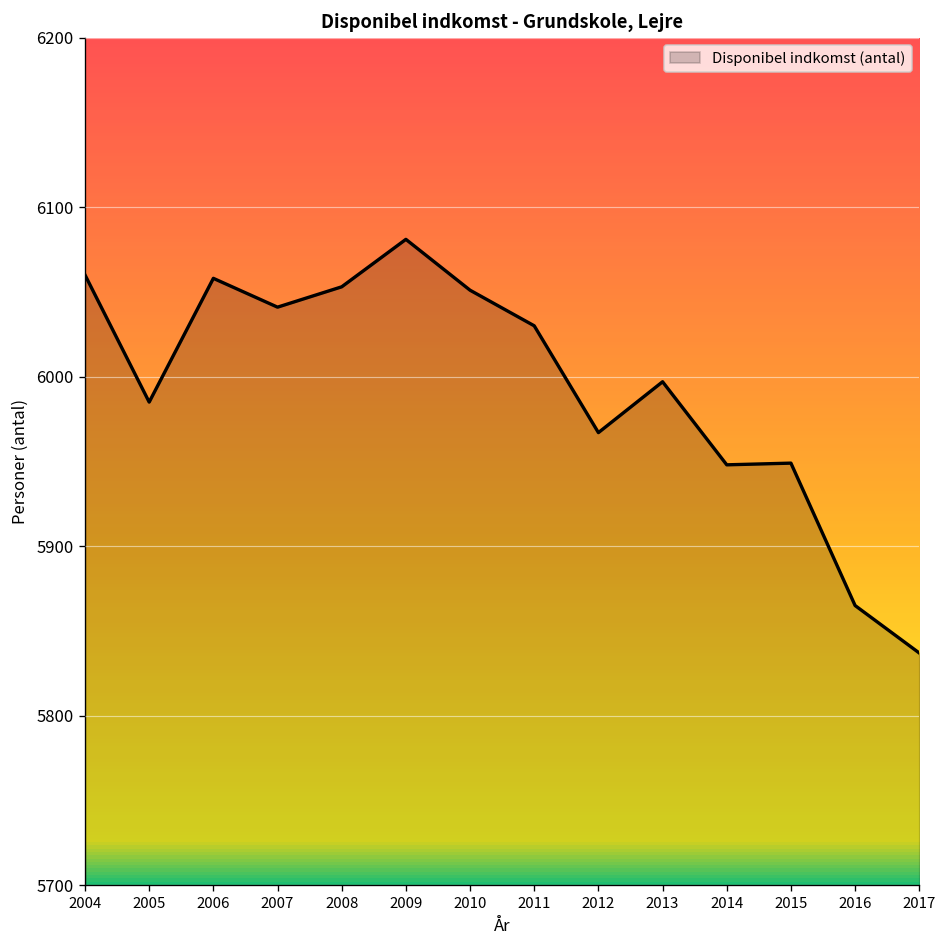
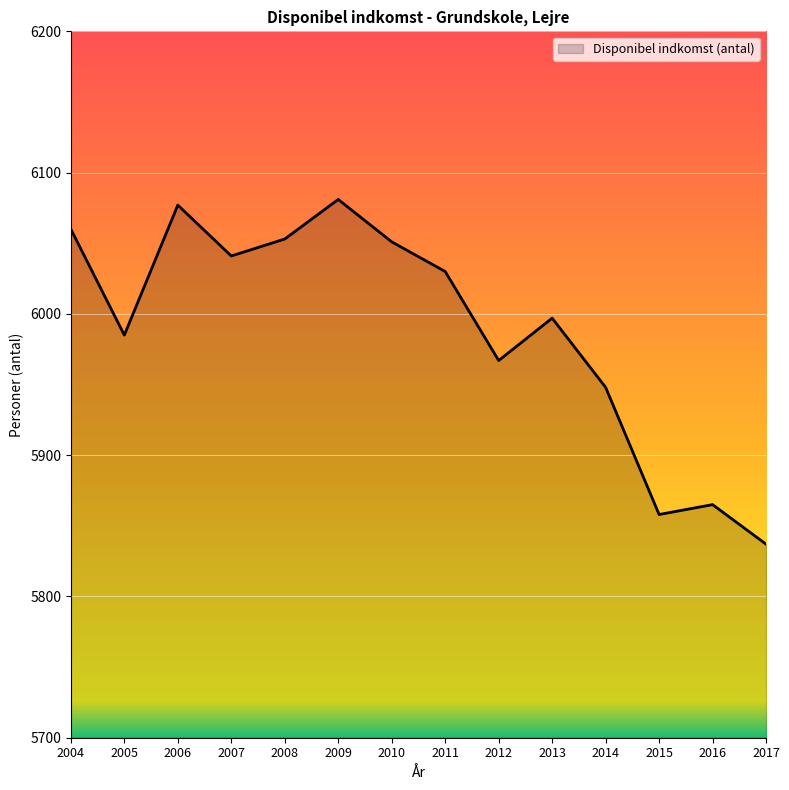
  {
    "2004": 6060,
    "2005": 5985,
-   "2006": 6058,
+   "2006": 6077,
    "2007": 6041,
    "2008": 6053,
    "2009": 6081,
    "2010": 6051,
    "2011": 6030,
    "2012": 5967,
    "2013": 5997,
    "2014": 5948,
-   "2015": 5949,
+   "2015": 5858,
    "2016": 5865,
    "2017": 5837
  }
